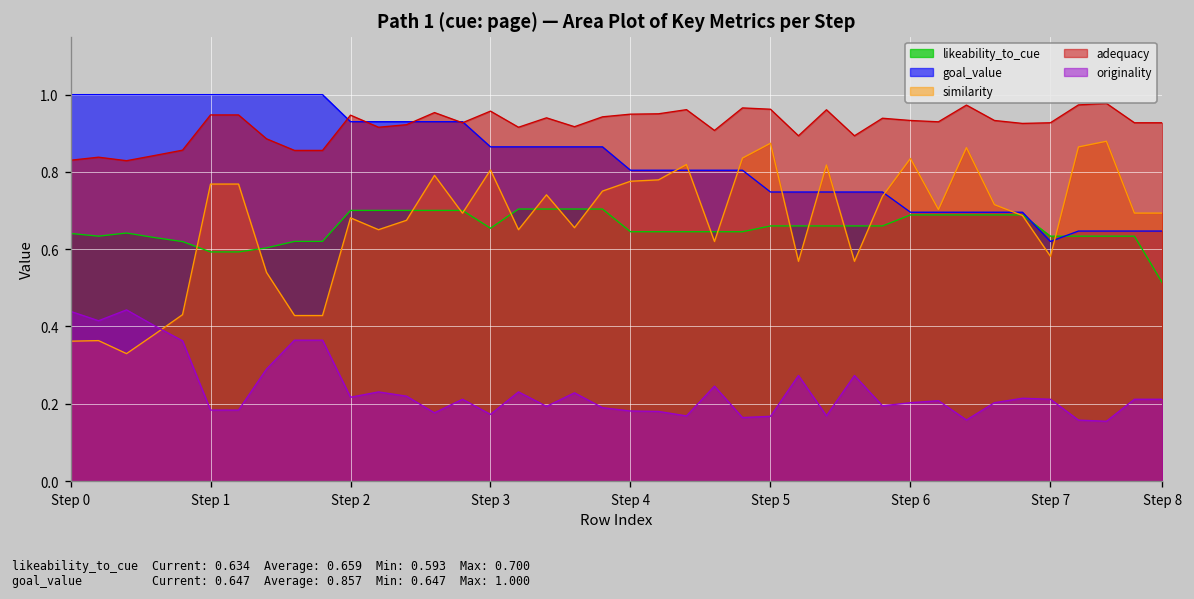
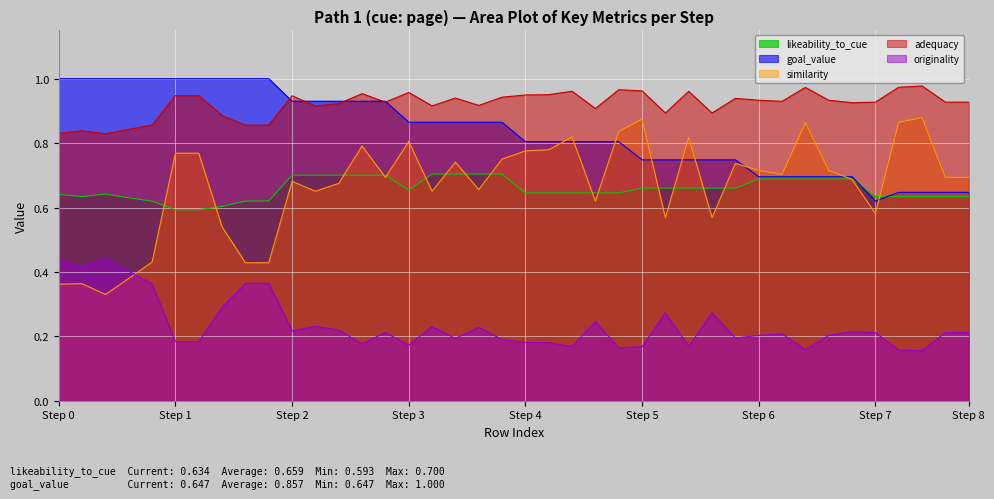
  {
    "likeability_to_cue": {
      "Step 0": 0.64,
      "Step 1": 0.59,
      "Step 2": 0.70,
      "Step 3": 0.65,
      "Step 4": 0.65,
      "Step 5": 0.66,
      "Step 7": 0.63,
-     "Step 8": 0.51
+     "Step 8": 0.63
    },
    "goal_value": {
      "Step 0": 1.00,
      "Step 1": 1.00,
      "Step 2": 0.93,
      "Step 3": 0.86,
      "Step 4": 0.80,
      "Step 5": 0.75,
      "Step 7": 0.62,
      "Step 8": 0.65
    },
    "similarity": {
      "Step 0": 0.36,
      "Step 1": 0.77,
      "Step 2": 0.68,
      "Step 3": 0.81,
      "Step 4": 0.78,
      "Step 5": 0.87,
-     "Step 6": 0.83,
+     "Step 6": 0.72,
      "Step 7": 0.58,
      "Step 8": 0.69
    },
    "adequacy": {
      "Step 0": 0.83,
      "Step 1": 0.95,
      "Step 2": 0.95,
      "Step 3": 0.96,
      "Step 4": 0.95,
      "Step 5": 0.96,
      "Step 6": 0.93,
      "Step 7": 0.93,
      "Step 8": 0.93
    },
    "originality": {
      "Step 0": 0.44,
      "Step 1": 0.18,
      "Step 2": 0.22,
      "Step 3": 0.17,
      "Step 4": 0.18,
      "Step 5": 0.17,
      "Step 6": 0.20,
      "Step 7": 0.21,
      "Step 8": 0.21
    }
  }
